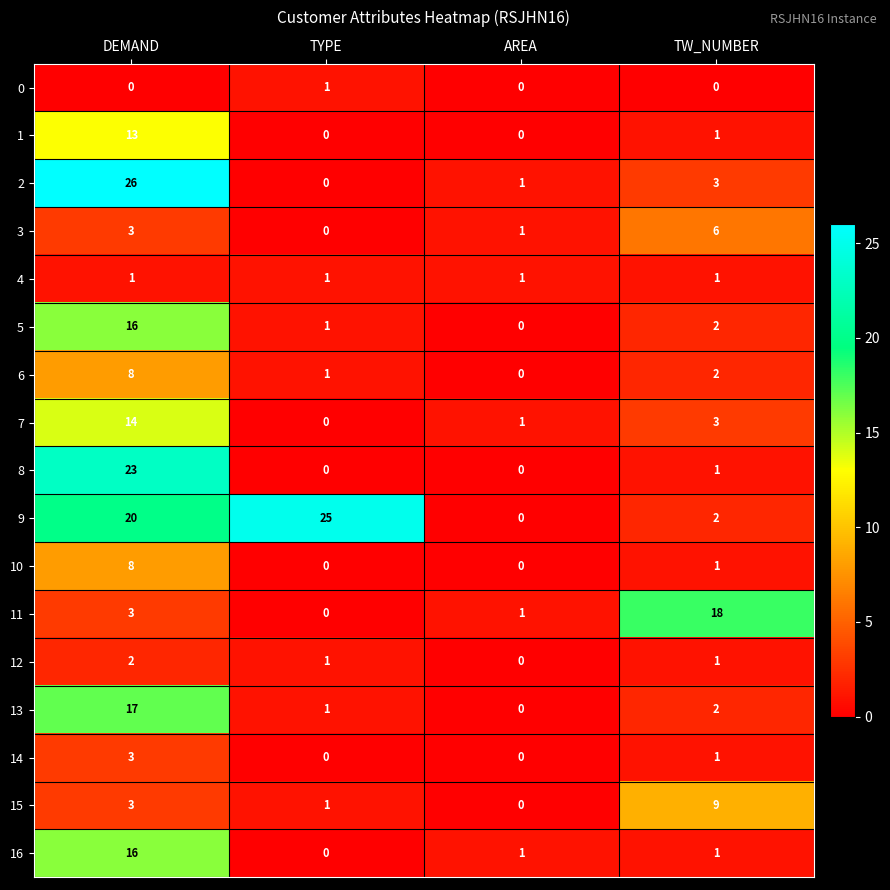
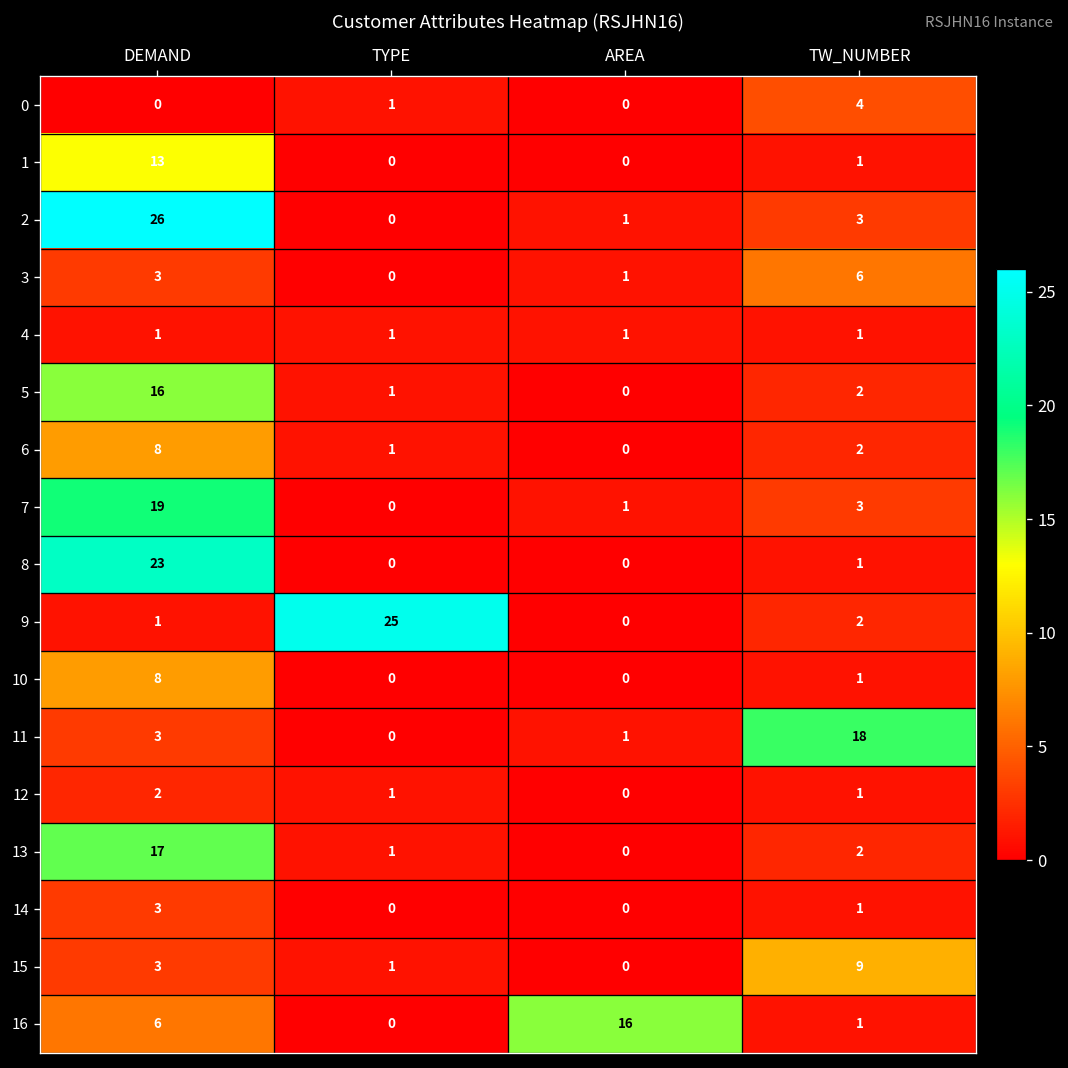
  {
    "0": {
      "DEMAND": 0,
      "TYPE": 1,
      "AREA": 0,
-     "TW_NUMBER": 0
+     "TW_NUMBER": 4
    },
    "1": {
      "DEMAND": 13,
      "TYPE": 0,
      "AREA": 0,
      "TW_NUMBER": 1
    },
    "2": {
      "DEMAND": 26,
      "TYPE": 0,
      "AREA": 1,
      "TW_NUMBER": 3
    },
    "3": {
      "DEMAND": 3,
      "TYPE": 0,
      "AREA": 1,
      "TW_NUMBER": 6
    },
    "4": {
      "DEMAND": 1,
      "TYPE": 1,
      "AREA": 1,
      "TW_NUMBER": 1
    },
    "5": {
      "DEMAND": 16,
      "TYPE": 1,
      "AREA": 0,
      "TW_NUMBER": 2
    },
    "6": {
      "DEMAND": 8,
      "TYPE": 1,
      "AREA": 0,
      "TW_NUMBER": 2
    },
    "7": {
-     "DEMAND": 14,
+     "DEMAND": 19,
      "TYPE": 0,
      "AREA": 1,
      "TW_NUMBER": 3
    },
    "8": {
      "DEMAND": 23,
      "TYPE": 0,
      "AREA": 0,
      "TW_NUMBER": 1
    },
    "9": {
-     "DEMAND": 20,
+     "DEMAND": 1,
      "TYPE": 25,
      "AREA": 0,
      "TW_NUMBER": 2
    },
    "10": {
      "DEMAND": 8,
      "TYPE": 0,
      "AREA": 0,
      "TW_NUMBER": 1
    },
    "11": {
      "DEMAND": 3,
      "TYPE": 0,
      "AREA": 1,
      "TW_NUMBER": 18
    },
    "12": {
      "DEMAND": 2,
      "TYPE": 1,
      "AREA": 0,
      "TW_NUMBER": 1
    },
    "13": {
      "DEMAND": 17,
      "TYPE": 1,
      "AREA": 0,
      "TW_NUMBER": 2
    },
    "14": {
      "DEMAND": 3,
      "TYPE": 0,
      "AREA": 0,
      "TW_NUMBER": 1
    },
    "15": {
      "DEMAND": 3,
      "TYPE": 1,
      "AREA": 0,
      "TW_NUMBER": 9
    },
    "16": {
-     "DEMAND": 16,
+     "DEMAND": 6,
      "TYPE": 0,
-     "AREA": 1,
+     "AREA": 16,
      "TW_NUMBER": 1
    }
  }
